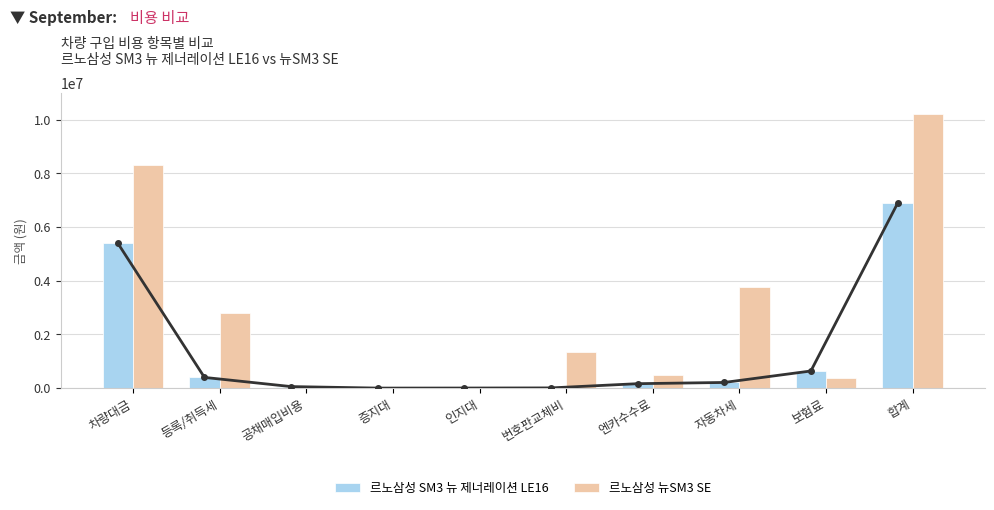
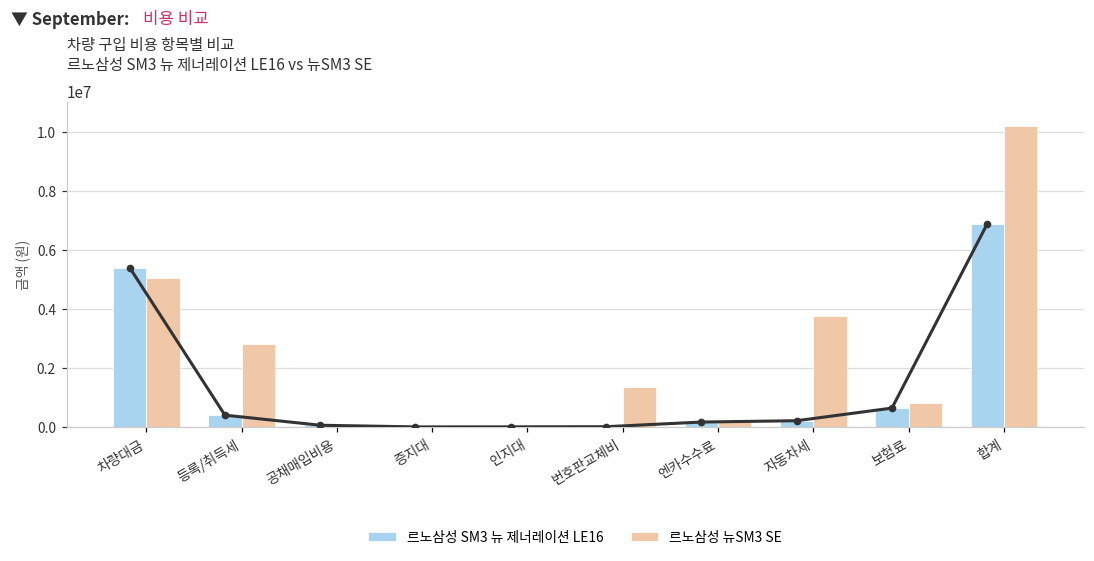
  {
    "르노삼성 SM3 뉴 제너레이션 LE16": {
      "차량대금": 5400000,
      "등록/취득세": 400000,
      "엔카수수료": 200000,
      "자동차세": 200000,
      "보험료": 600000,
      "합계": 6900000
    },
    "르노삼성 뉴SM3 SE": {
-     "차량대금": 8300000,
+     "차량대금": 5100000,
      "등록/취득세": 2800000,
      "번호판교체비": 1300000,
-     "엔카수수료": 500000,
+     "엔카수수료": 200000,
      "자동차세": 3800000,
-     "보험료": 400000,
+     "보험료": 800000,
      "합계": 10200000
    }
  }
